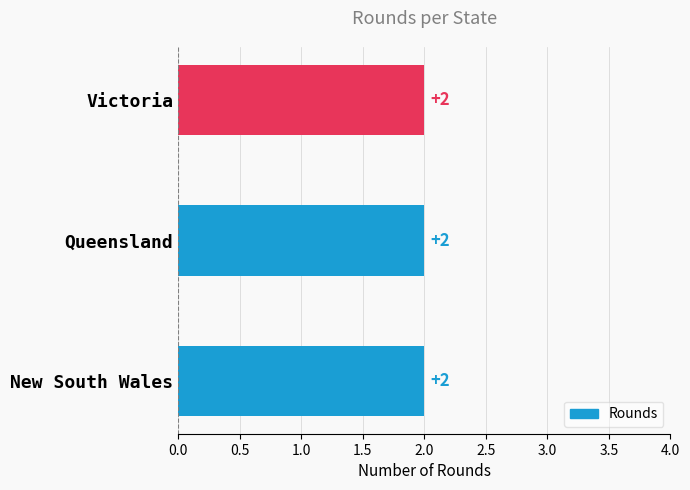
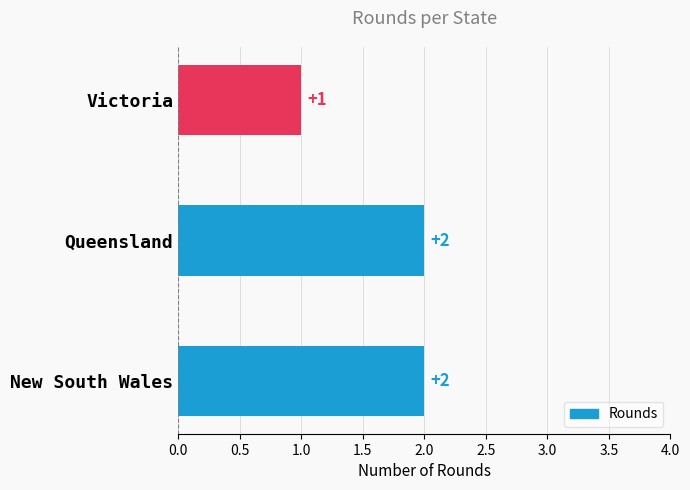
  {
-   "Victoria": "+2",
+   "Victoria": "+1",
    "Queensland": "+2",
    "New South Wales": "+2"
  }
